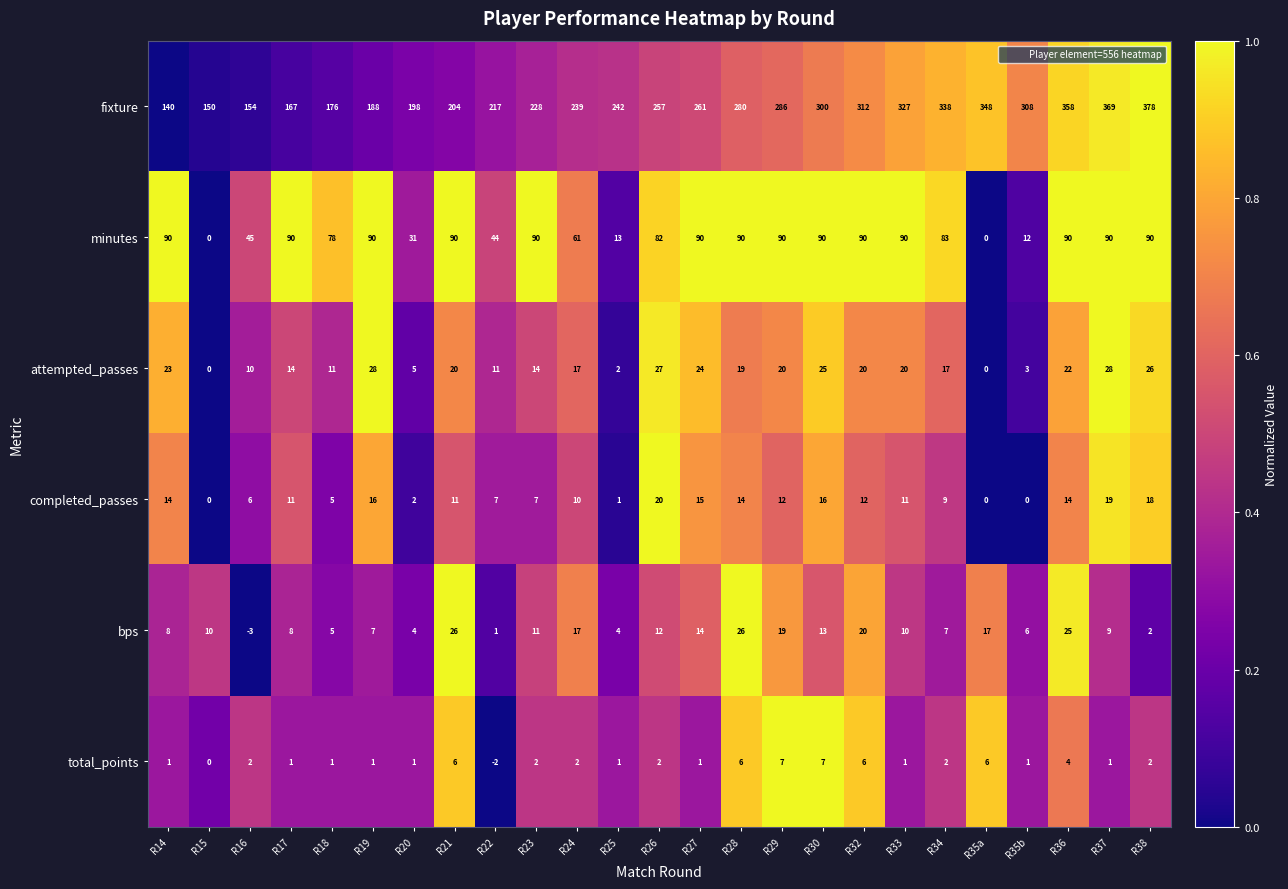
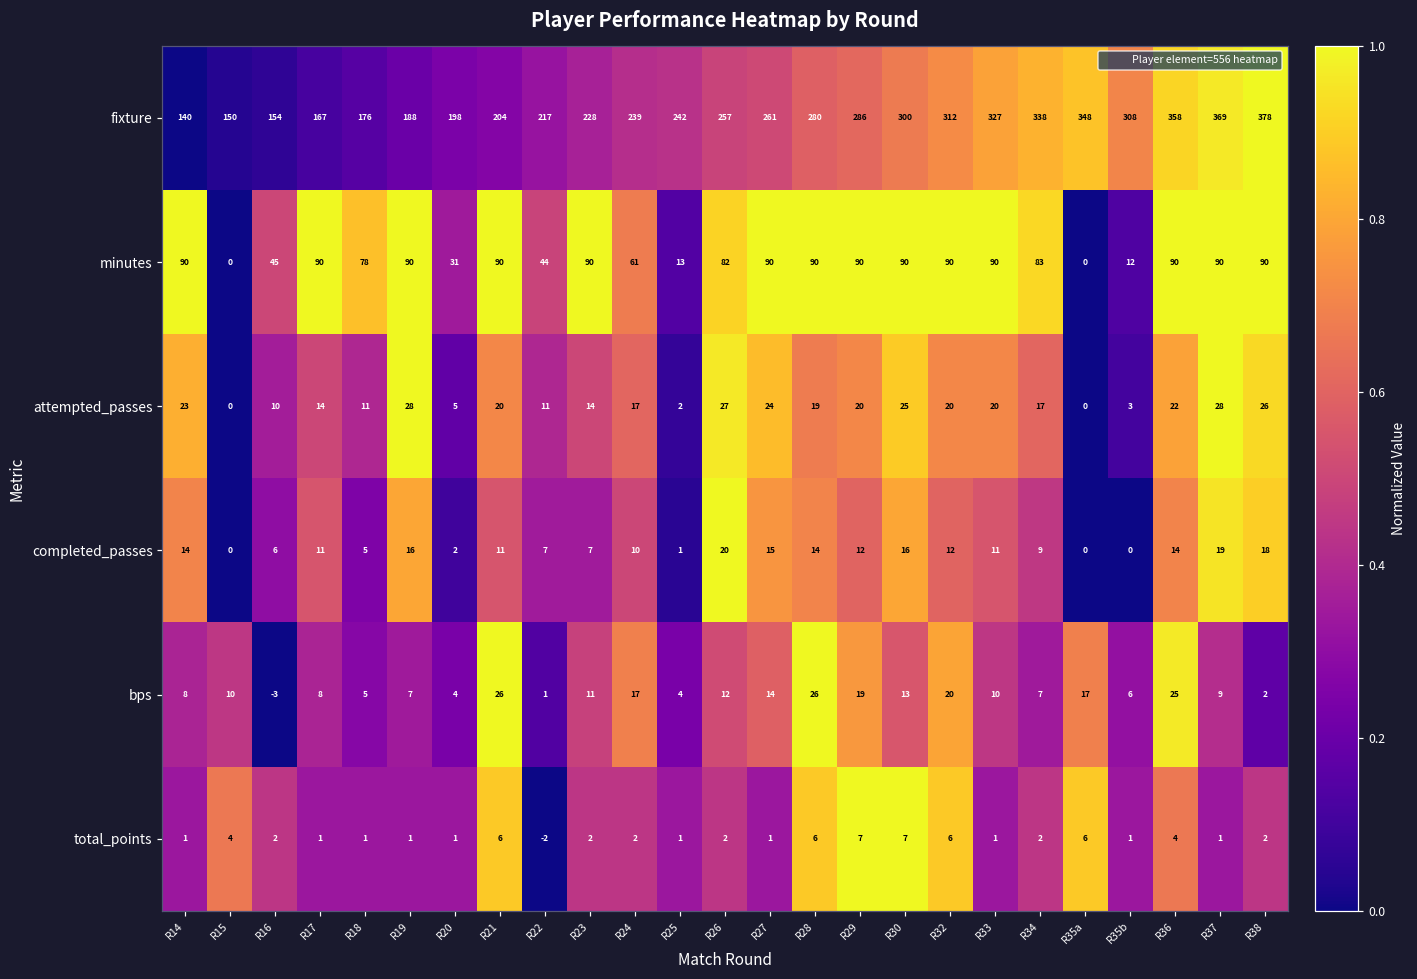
  {
    "fixture": {
      "R14": 140,
      "R15": 150,
      "R16": 154,
      "R17": 167,
      "R18": 176,
      "R19": 188,
      "R20": 198,
      "R21": 204,
      "R22": 217,
      "R23": 228,
      "R24": 239,
      "R25": 242,
      "R26": 257,
      "R27": 261,
      "R28": 280,
      "R29": 286,
      "R30": 300,
      "R32": 312,
      "R33": 327,
      "R34": 338,
      "R35a": 348,
      "R35b": 308,
      "R36": 358,
      "R37": 369,
      "R38": 378
    },
    "minutes": {
      "R14": 90,
      "R15": 0,
      "R16": 45,
      "R17": 90,
      "R18": 78,
      "R19": 90,
      "R20": 31,
      "R21": 90,
      "R22": 44,
      "R23": 90,
      "R24": 61,
      "R25": 13,
      "R26": 82,
      "R27": 90,
      "R28": 90,
      "R29": 90,
      "R30": 90,
      "R32": 90,
      "R33": 90,
      "R34": 83,
      "R35a": 0,
      "R35b": 12,
      "R36": 90,
      "R37": 90,
      "R38": 90
    },
    "attempted_passes": {
      "R14": 23,
      "R15": 0,
      "R16": 10,
      "R17": 14,
      "R18": 11,
      "R19": 28,
      "R20": 5,
      "R21": 20,
      "R22": 11,
      "R23": 14,
      "R24": 17,
      "R25": 2,
      "R26": 27,
      "R27": 24,
      "R28": 19,
      "R29": 20,
      "R30": 25,
      "R32": 20,
      "R33": 20,
      "R34": 17,
      "R35a": 0,
      "R35b": 3,
      "R36": 22,
      "R37": 28,
      "R38": 26
    },
    "completed_passes": {
      "R14": 14,
      "R15": 0,
      "R16": 6,
      "R17": 11,
      "R18": 5,
      "R19": 16,
      "R20": 2,
      "R21": 11,
      "R22": 7,
      "R23": 7,
      "R24": 10,
      "R25": 1,
      "R26": 20,
      "R27": 15,
      "R28": 14,
      "R29": 12,
      "R30": 16,
      "R32": 12,
      "R33": 11,
      "R34": 9,
      "R35a": 0,
      "R35b": 0,
      "R36": 14,
      "R37": 19,
      "R38": 18
    },
    "bps": {
      "R14": 8,
      "R15": 10,
      "R16": -3,
      "R17": 8,
      "R18": 5,
      "R19": 7,
      "R20": 4,
      "R21": 26,
      "R22": 1,
      "R23": 11,
      "R24": 17,
      "R25": 4,
      "R26": 12,
      "R27": 14,
      "R28": 26,
      "R29": 19,
      "R30": 13,
      "R32": 20,
      "R33": 10,
      "R34": 7,
      "R35a": 17,
      "R35b": 6,
      "R36": 25,
      "R37": 9,
      "R38": 2
    },
    "total_points": {
      "R14": 1,
-     "R15": 0,
+     "R15": 4,
      "R16": 2,
      "R17": 1,
      "R18": 1,
      "R19": 1,
      "R20": 1,
      "R21": 6,
      "R22": -2,
      "R23": 2,
      "R24": 2,
      "R25": 1,
      "R26": 2,
      "R27": 1,
      "R28": 6,
      "R29": 7,
      "R30": 7,
      "R32": 6,
      "R33": 1,
      "R34": 2,
      "R35a": 6,
      "R35b": 1,
      "R36": 4,
      "R37": 1,
      "R38": 2
    }
  }
